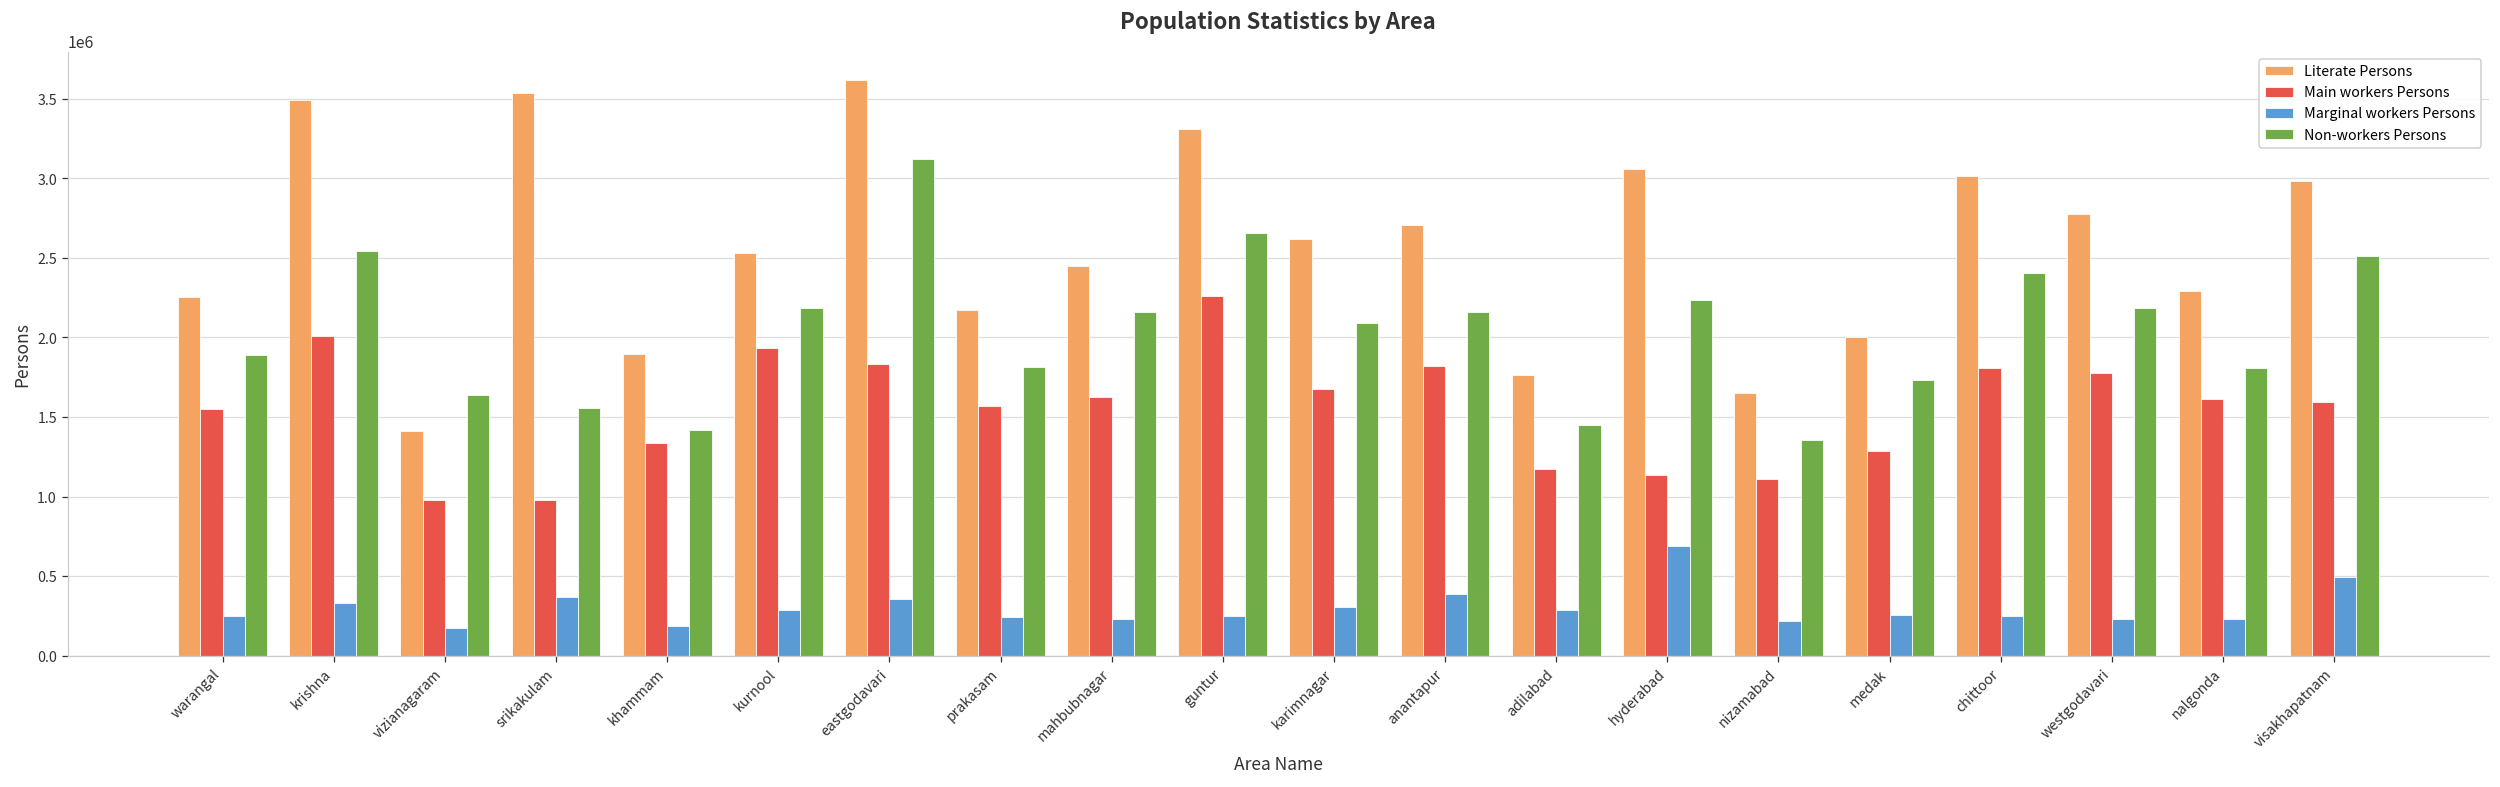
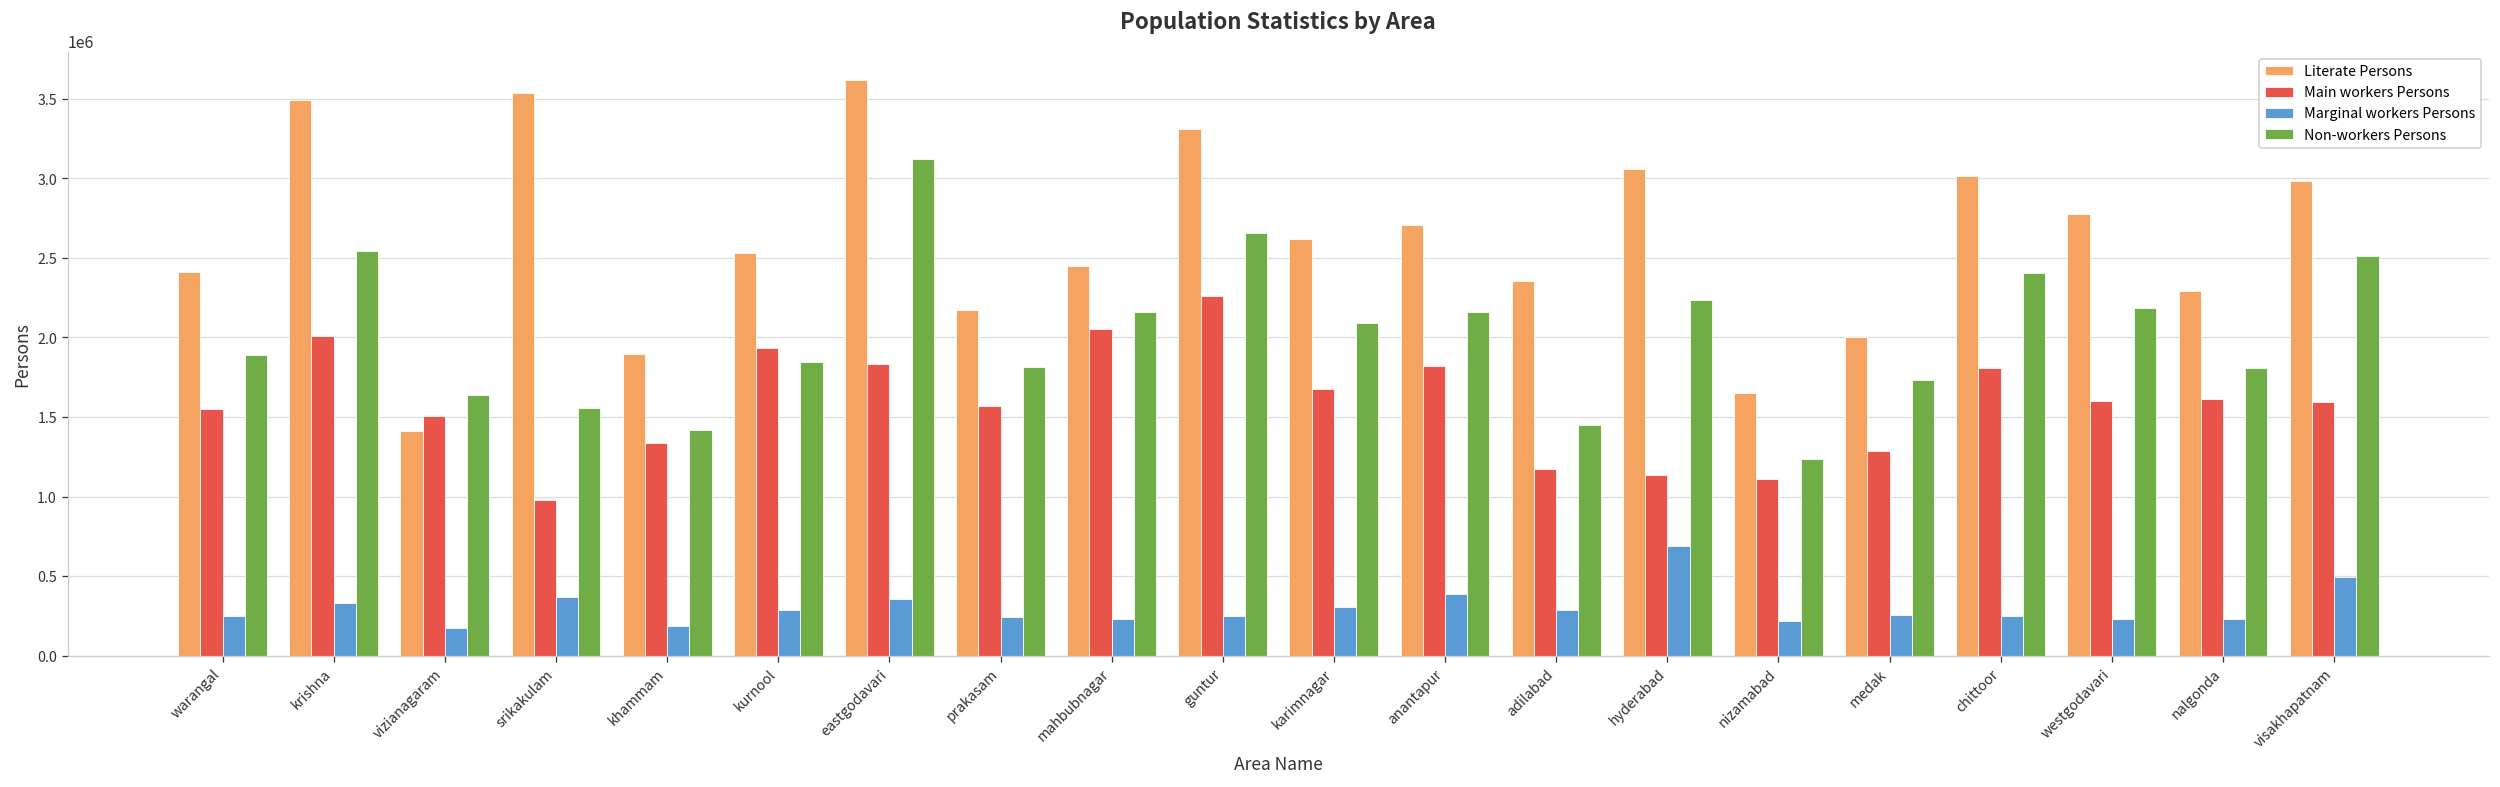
  {
    "Literate Persons": {
-     "warangal": 2250000,
+     "warangal": 2410000,
      "krishna": 3490000,
      "vizianagaram": 1410000,
      "srikakulam": 3540000,
      "khammam": 1900000,
      "kurnool": 2530000,
      "eastgodavari": 3620000,
      "prakasam": 2170000,
      "mahbubnagar": 2450000,
      "guntur": 3310000,
      "karimnagar": 2620000,
      "anantapur": 2710000,
-     "adilabad": 1760000,
+     "adilabad": 2350000,
      "hyderabad": 3060000,
      "nizamabad": 1650000,
      "medak": 2000000,
      "chittoor": 3010000,
      "westgodavari": 2780000,
      "nalgonda": 2290000,
      "visakhapatnam": 2980000
    },
    "Main workers Persons": {
      "warangal": 1550000,
      "krishna": 2010000,
-     "vizianagaram": 980000,
+     "vizianagaram": 1500000,
      "srikakulam": 980000,
      "khammam": 1340000,
      "kurnool": 1930000,
      "eastgodavari": 1830000,
      "prakasam": 1570000,
-     "mahbubnagar": 1620000,
+     "mahbubnagar": 2050000,
      "guntur": 2260000,
      "karimnagar": 1670000,
      "anantapur": 1820000,
      "adilabad": 1170000,
      "hyderabad": 1140000,
      "nizamabad": 1110000,
      "medak": 1280000,
      "chittoor": 1810000,
-     "westgodavari": 1780000,
+     "westgodavari": 1600000,
      "nalgonda": 1620000,
      "visakhapatnam": 1600000
    },
    "Marginal workers Persons": {
      "warangal": 250000,
      "krishna": 330000,
      "vizianagaram": 180000,
      "srikakulam": 370000,
      "khammam": 190000,
      "kurnool": 290000,
      "eastgodavari": 360000,
      "prakasam": 240000,
      "mahbubnagar": 230000,
      "guntur": 250000,
      "karimnagar": 310000,
      "anantapur": 390000,
      "adilabad": 290000,
      "hyderabad": 690000,
      "nizamabad": 220000,
      "medak": 250000,
      "chittoor": 250000,
      "westgodavari": 230000,
      "nalgonda": 230000,
      "visakhapatnam": 490000
    },
    "Non-workers Persons": {
      "warangal": 1890000,
      "krishna": 2540000,
      "vizianagaram": 1640000,
      "srikakulam": 1560000,
      "khammam": 1420000,
-     "kurnool": 2180000,
+     "kurnool": 1840000,
      "eastgodavari": 3120000,
      "prakasam": 1810000,
      "mahbubnagar": 2160000,
      "guntur": 2660000,
      "karimnagar": 2090000,
      "anantapur": 2160000,
      "adilabad": 1450000,
      "hyderabad": 2230000,
-     "nizamabad": 1360000,
+     "nizamabad": 1240000,
      "medak": 1740000,
      "chittoor": 2400000,
      "westgodavari": 2190000,
      "nalgonda": 1810000,
      "visakhapatnam": 2510000
    }
  }
